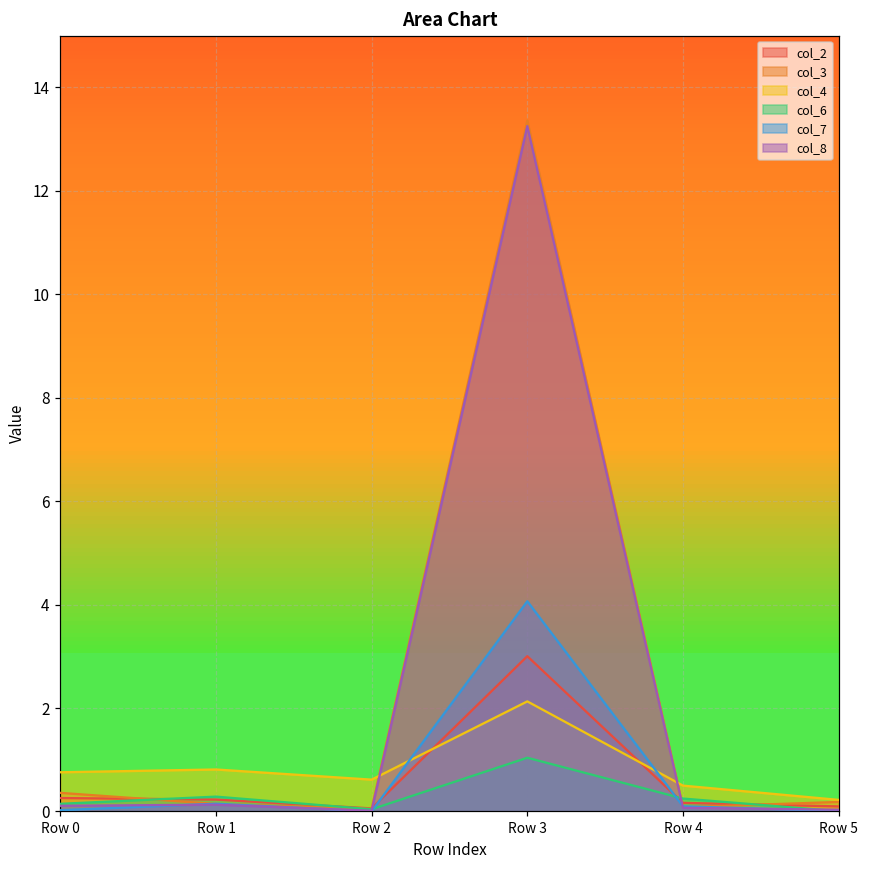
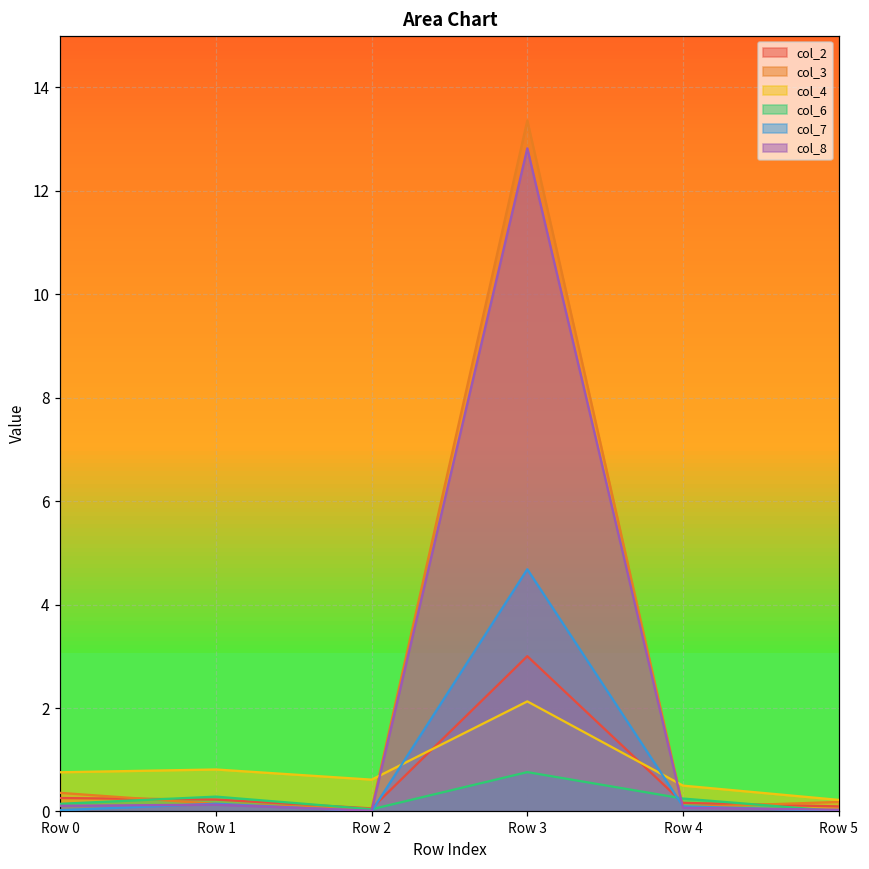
  {
    "col_6": {
      "Row 1": 0.3,
-     "Row 3": 1.0,
+     "Row 3": 0.8,
      "Row 4": 0.3
    },
    "col_7": {
      "Row 0": 0.0,
-     "Row 3": 4.1
+     "Row 3": 4.7
    },
    "col_8": {
-     "Row 3": 13.2
+     "Row 3": 12.8
    }
  }
